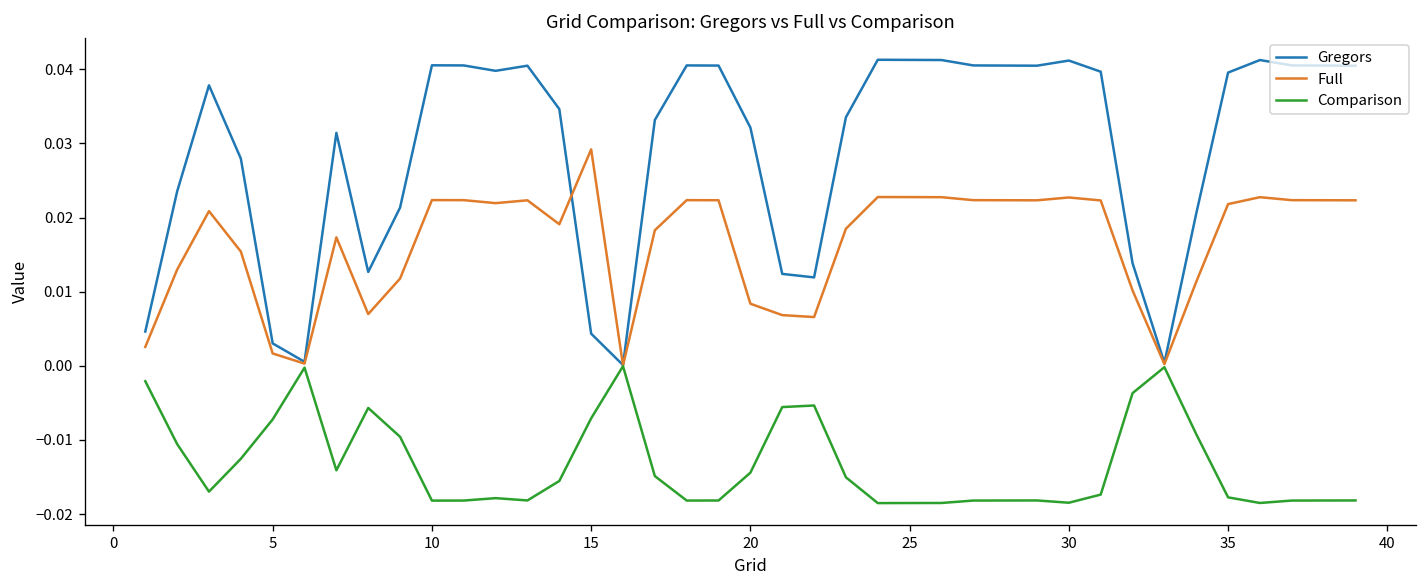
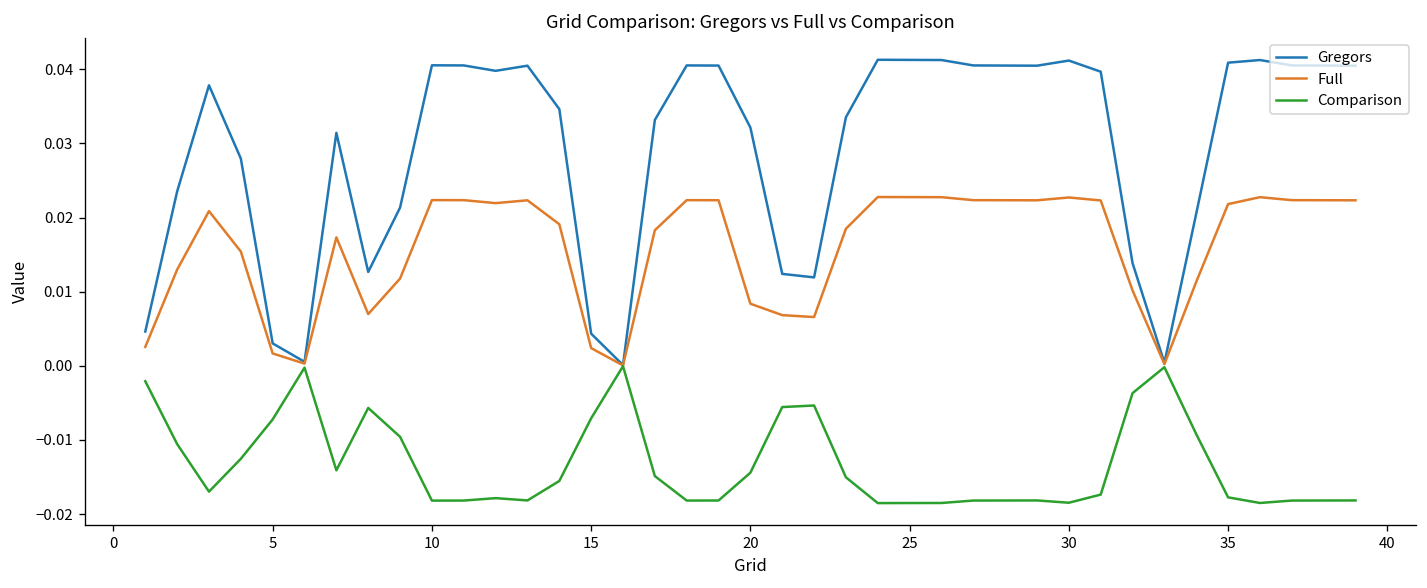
  {
    "Gregors": {
      "5": 0.003,
      "10": 0.041,
      "15": 0.004,
      "20": 0.032,
      "25": 0.041,
      "30": 0.041,
-     "35": 0.040
+     "35": 0.041
    },
    "Full": {
      "5": 0.002,
      "10": 0.022,
-     "15": 0.029,
+     "15": 0.002,
      "20": 0.008,
      "25": 0.023,
      "30": 0.023,
      "35": 0.022
    },
    "Comparison": {
      "5": -0.007,
      "10": -0.018,
      "15": -0.007,
      "20": -0.014,
      "25": -0.019,
      "30": -0.018,
      "35": -0.018
    }
  }
